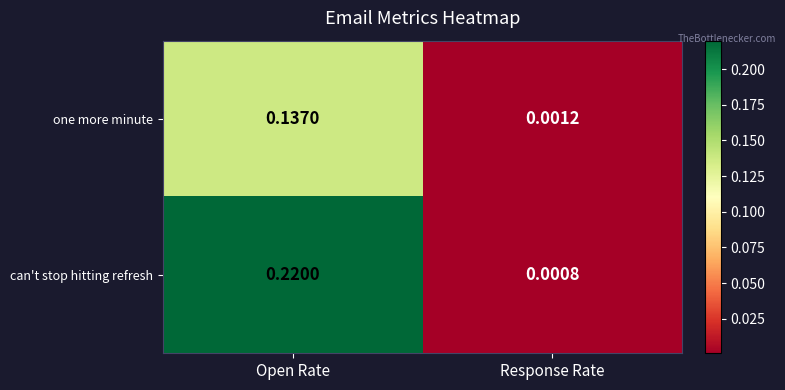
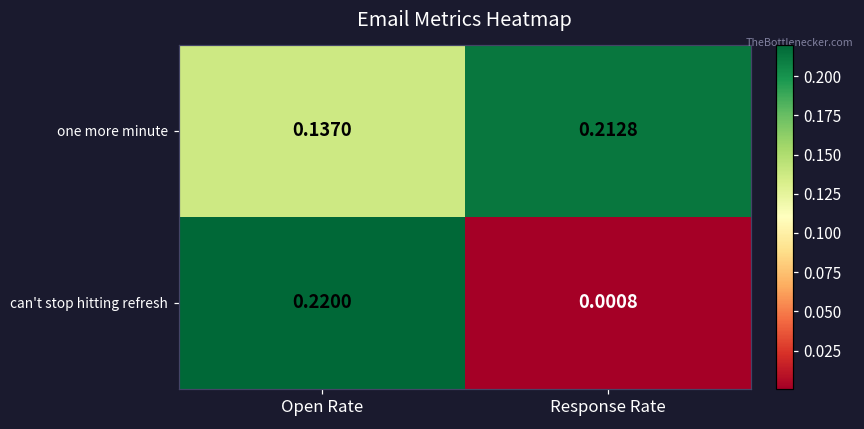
  {
    "one more minute": {
      "Open Rate": 0.1370,
-     "Response Rate": 0.0012
+     "Response Rate": 0.2128
    },
    "can't stop hitting refresh": {
      "Open Rate": 0.2200,
      "Response Rate": 0.0008
    }
  }
